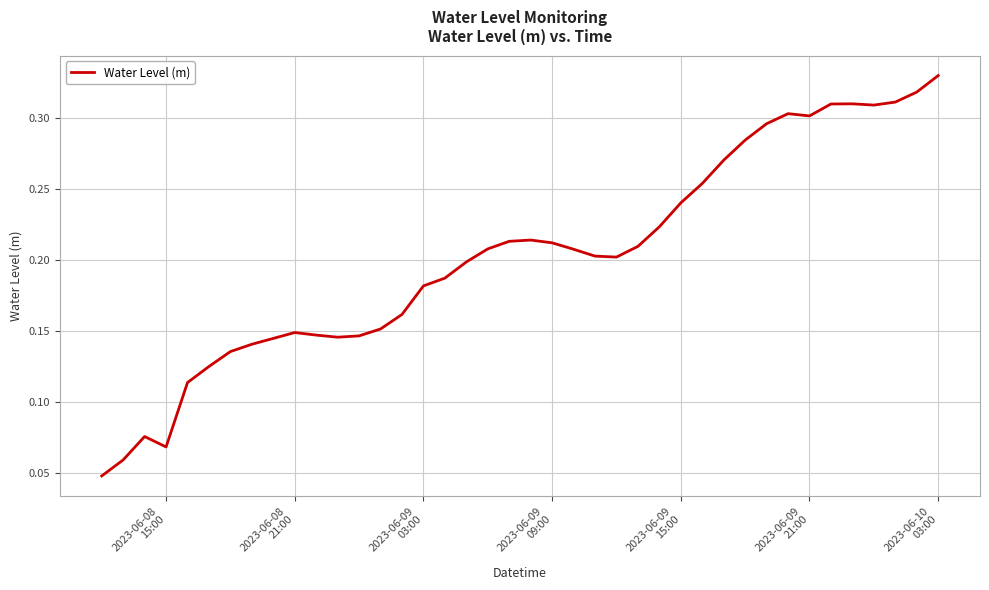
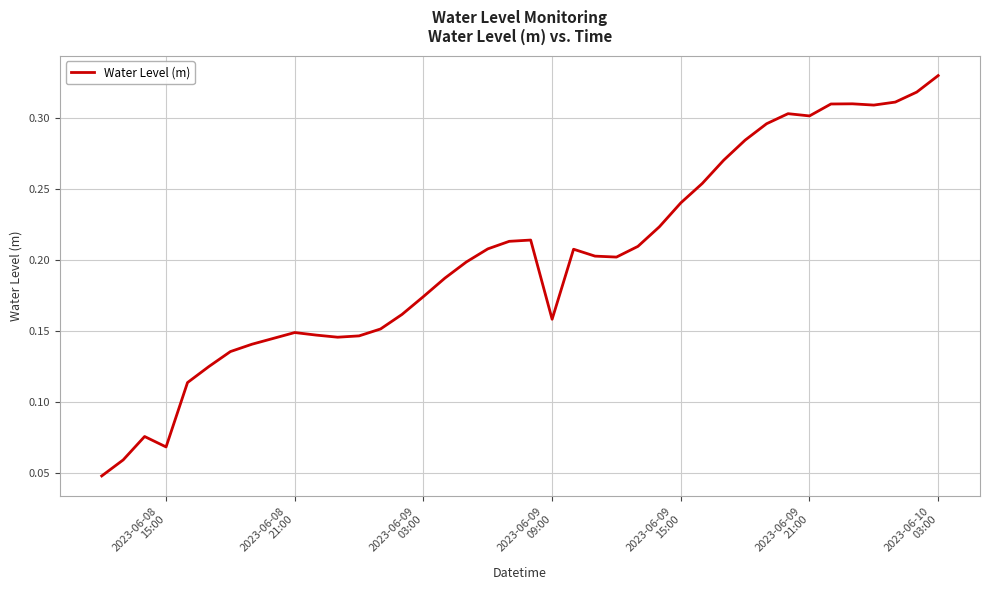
  {
    "2023-06-08 15:00": 0.069,
    "2023-06-08 21:00": 0.149,
-   "2023-06-09 03:00": 0.182,
-   "2023-06-09 09:00": 0.212,
+   "2023-06-09 03:00": 0.174,
+   "2023-06-09 09:00": 0.158,
    "2023-06-09 15:00": 0.240,
    "2023-06-09 21:00": 0.301,
    "2023-06-10 03:00": 0.330
  }
